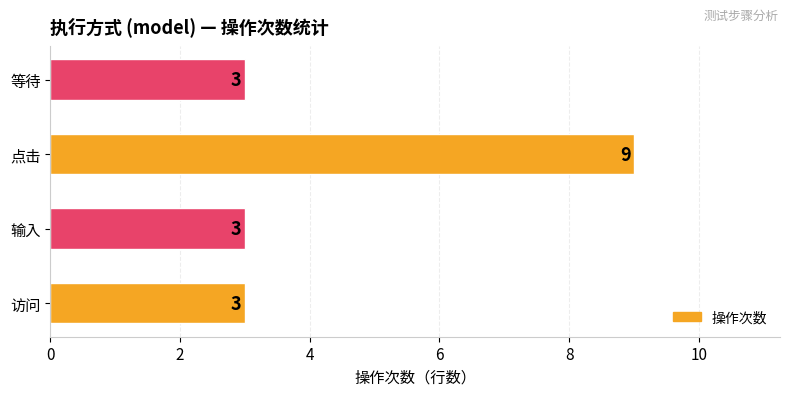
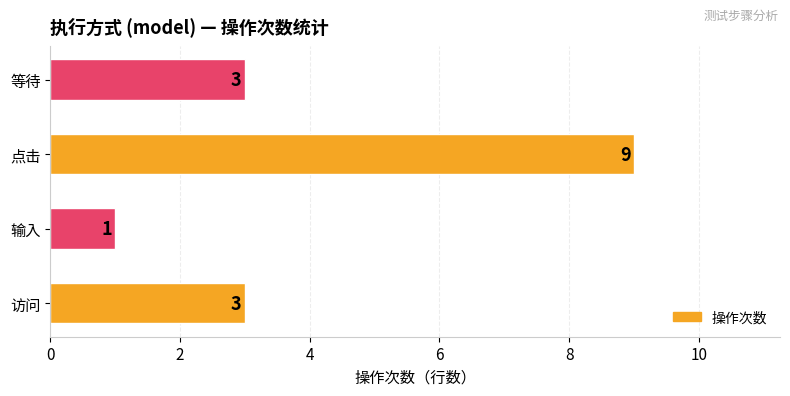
  {
    "等待": 3,
    "点击": 9,
-   "输入": 3,
+   "输入": 1,
    "访问": 3
  }
